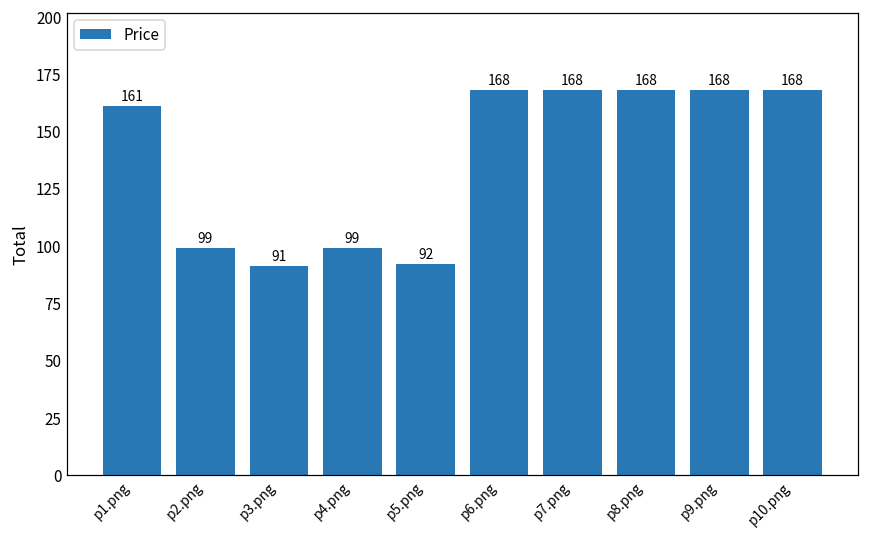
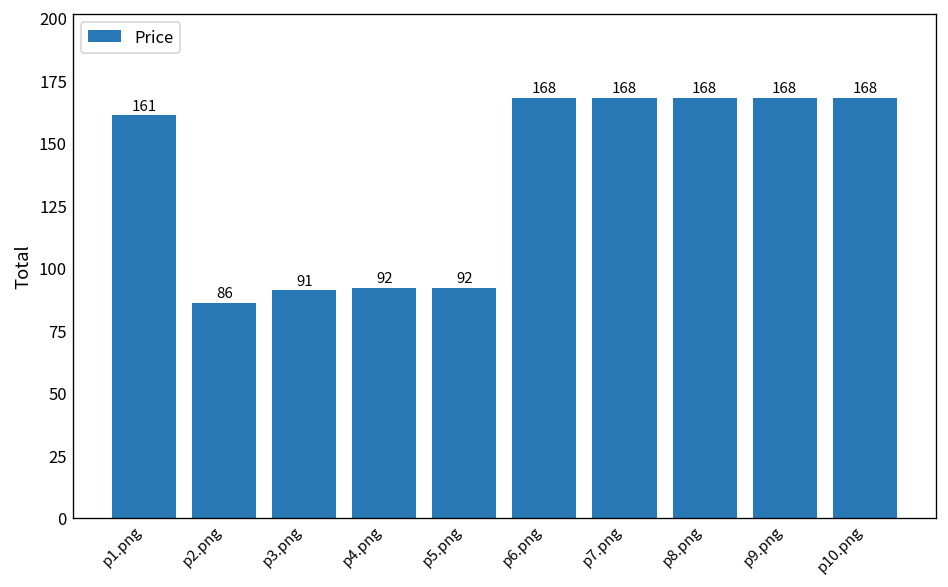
  {
    "p1.png": 161,
-   "p2.png": 99,
+   "p2.png": 86,
    "p3.png": 91,
-   "p4.png": 99,
+   "p4.png": 92,
    "p5.png": 92,
    "p6.png": 168,
    "p7.png": 168,
    "p8.png": 168,
    "p9.png": 168,
    "p10.png": 168
  }
